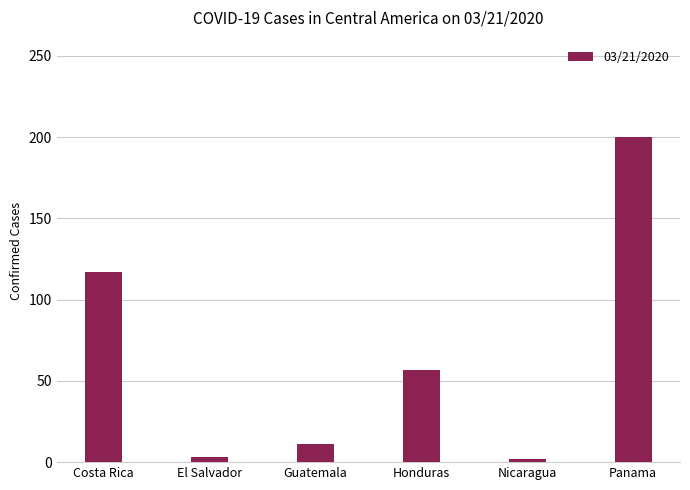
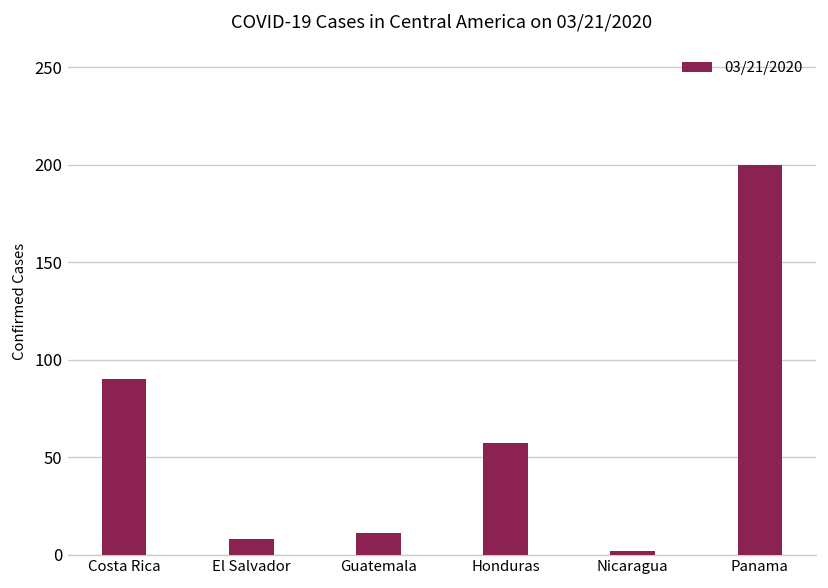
  {
-   "Costa Rica": 117,
-   "El Salvador": 3,
+   "Costa Rica": 90,
+   "El Salvador": 8,
    "Guatemala": 11,
    "Honduras": 57,
    "Nicaragua": 2,
    "Panama": 200
  }
